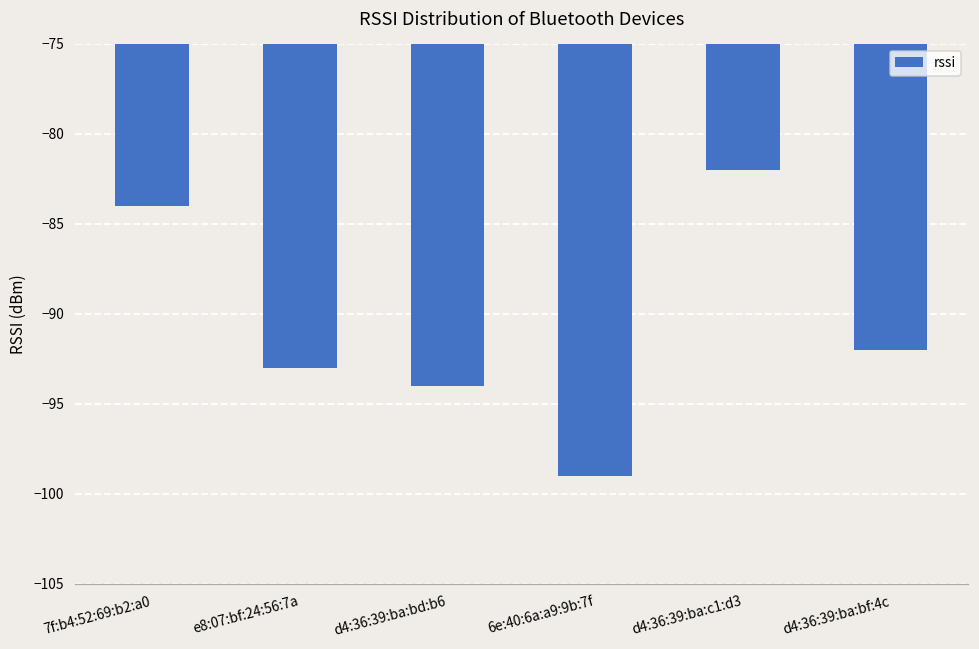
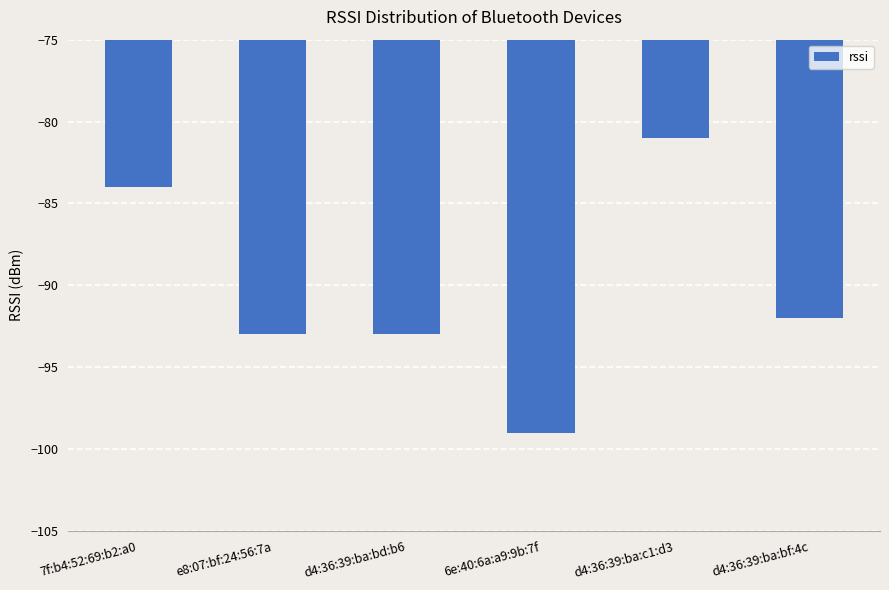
  {
    "7f:b4:52:69:b2:a0": -84,
    "e8:07:bf:24:56:7a": -93,
-   "d4:36:39:ba:bd:b6": -94,
+   "d4:36:39:ba:bd:b6": -93,
    "6e:40:6a:a9:9b:7f": -99,
-   "d4:36:39:ba:c1:d3": -82,
+   "d4:36:39:ba:c1:d3": -81,
    "d4:36:39:ba:bf:4c": -92
  }
